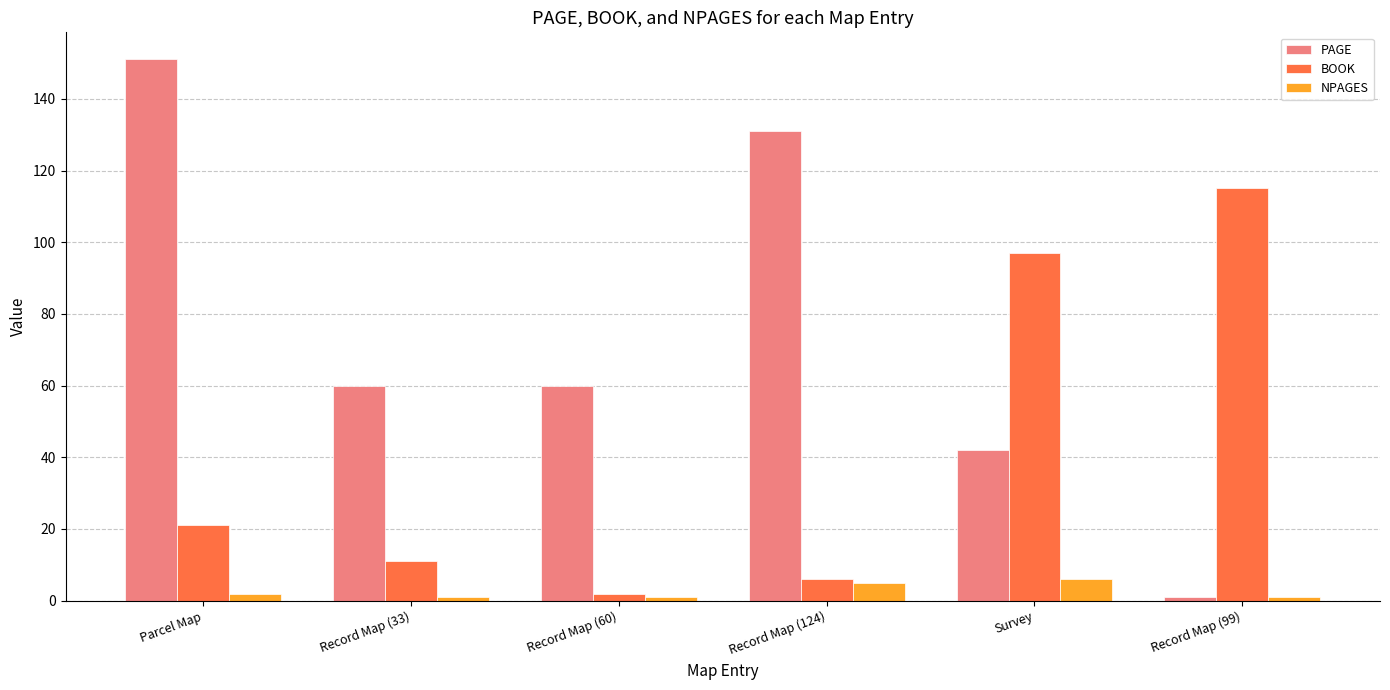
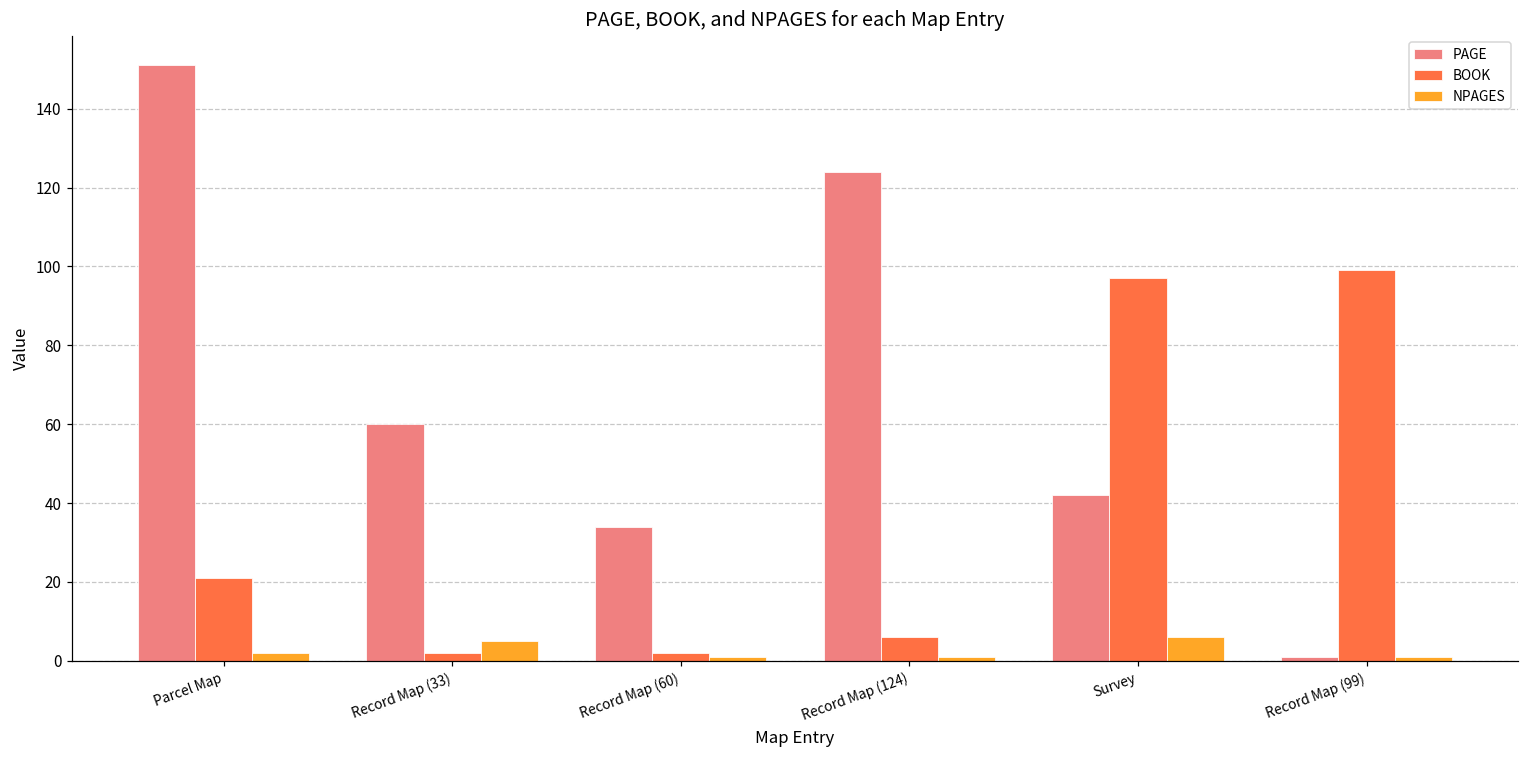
  {
    "PAGE": {
      "Parcel Map": 151,
      "Record Map (33)": 60,
-     "Record Map (60)": 60,
-     "Record Map (124)": 131,
+     "Record Map (60)": 34,
+     "Record Map (124)": 124,
      "Survey": 42,
      "Record Map (99)": 1
    },
    "BOOK": {
      "Parcel Map": 21,
-     "Record Map (33)": 11,
+     "Record Map (33)": 2,
      "Record Map (60)": 2,
      "Record Map (124)": 6,
      "Survey": 97,
-     "Record Map (99)": 115
+     "Record Map (99)": 99
    },
    "NPAGES": {
      "Parcel Map": 2,
-     "Record Map (33)": 1,
+     "Record Map (33)": 5,
      "Record Map (60)": 1,
-     "Record Map (124)": 5,
+     "Record Map (124)": 1,
      "Survey": 6,
      "Record Map (99)": 1
    }
  }
